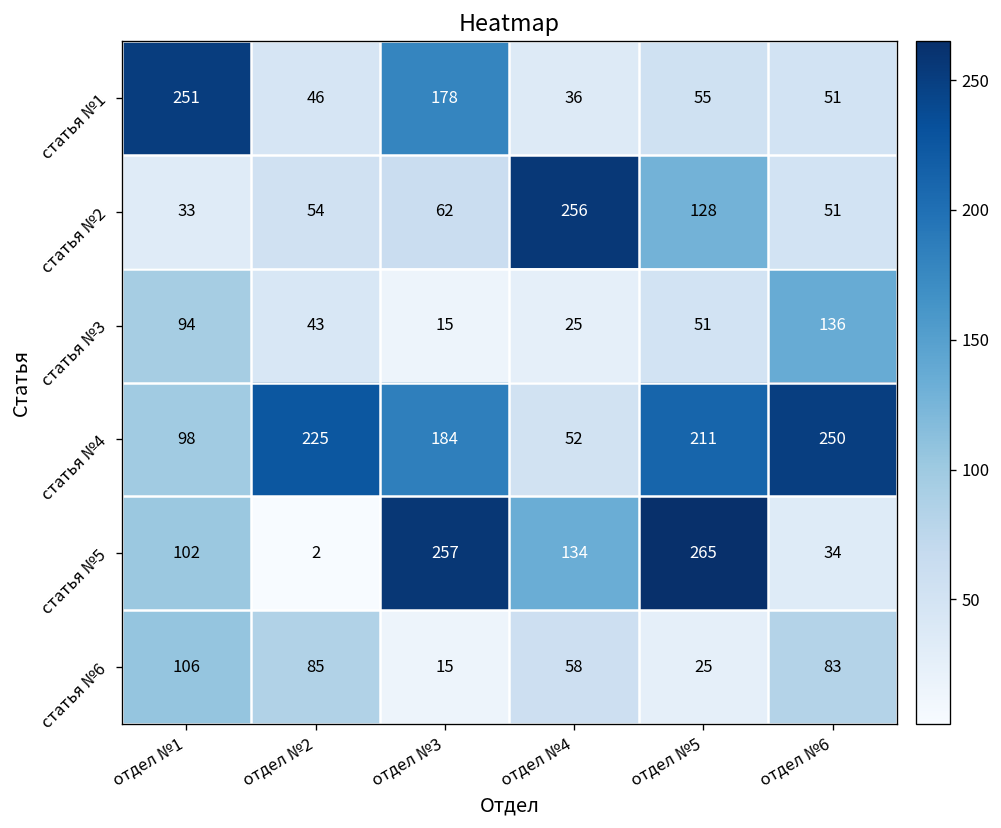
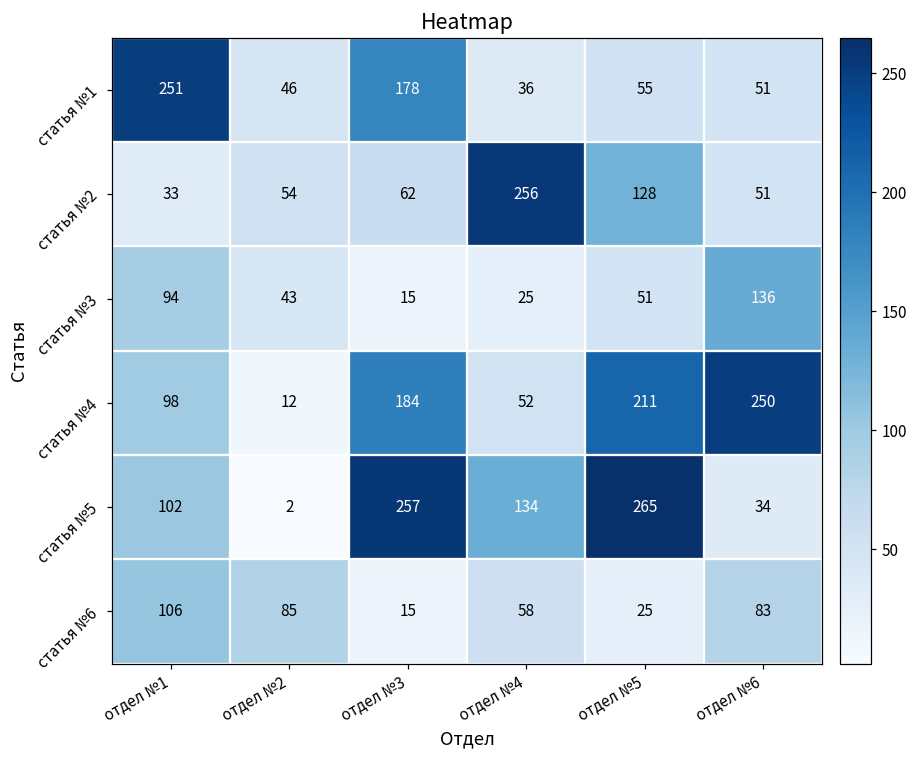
  {
    "статья №1": {
      "отдел №1": 251,
      "отдел №2": 46,
      "отдел №3": 178,
      "отдел №4": 36,
      "отдел №5": 55,
      "отдел №6": 51
    },
    "статья №2": {
      "отдел №1": 33,
      "отдел №2": 54,
      "отдел №3": 62,
      "отдел №4": 256,
      "отдел №5": 128,
      "отдел №6": 51
    },
    "статья №3": {
      "отдел №1": 94,
      "отдел №2": 43,
      "отдел №3": 15,
      "отдел №4": 25,
      "отдел №5": 51,
      "отдел №6": 136
    },
    "статья №4": {
      "отдел №1": 98,
-     "отдел №2": 225,
+     "отдел №2": 12,
      "отдел №3": 184,
      "отдел №4": 52,
      "отдел №5": 211,
      "отдел №6": 250
    },
    "статья №5": {
      "отдел №1": 102,
      "отдел №2": 2,
      "отдел №3": 257,
      "отдел №4": 134,
      "отдел №5": 265,
      "отдел №6": 34
    },
    "статья №6": {
      "отдел №1": 106,
      "отдел №2": 85,
      "отдел №3": 15,
      "отдел №4": 58,
      "отдел №5": 25,
      "отдел №6": 83
    }
  }
